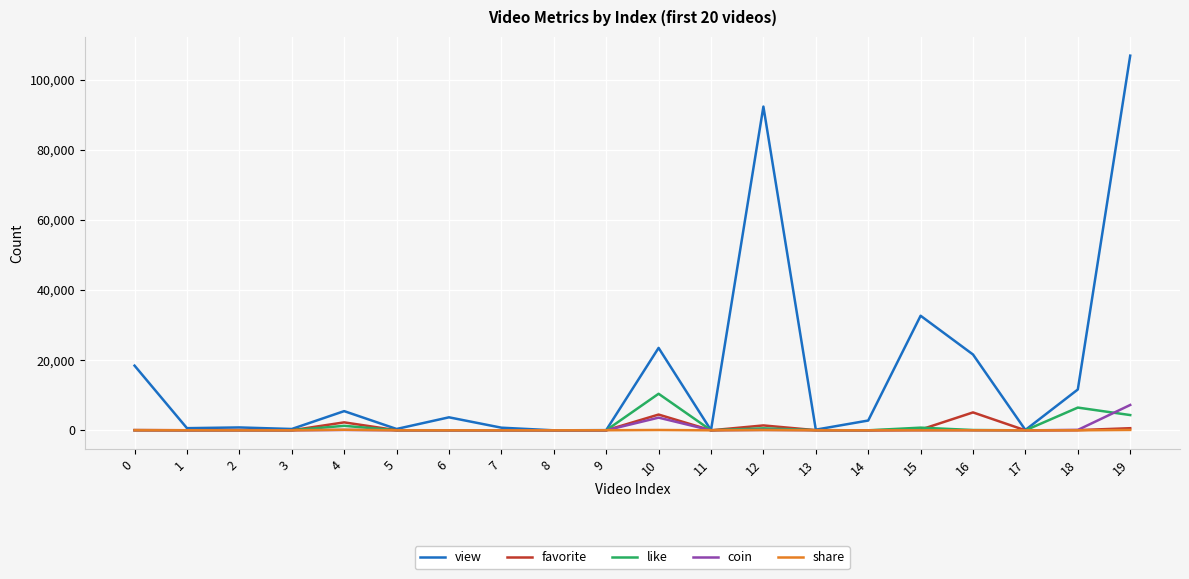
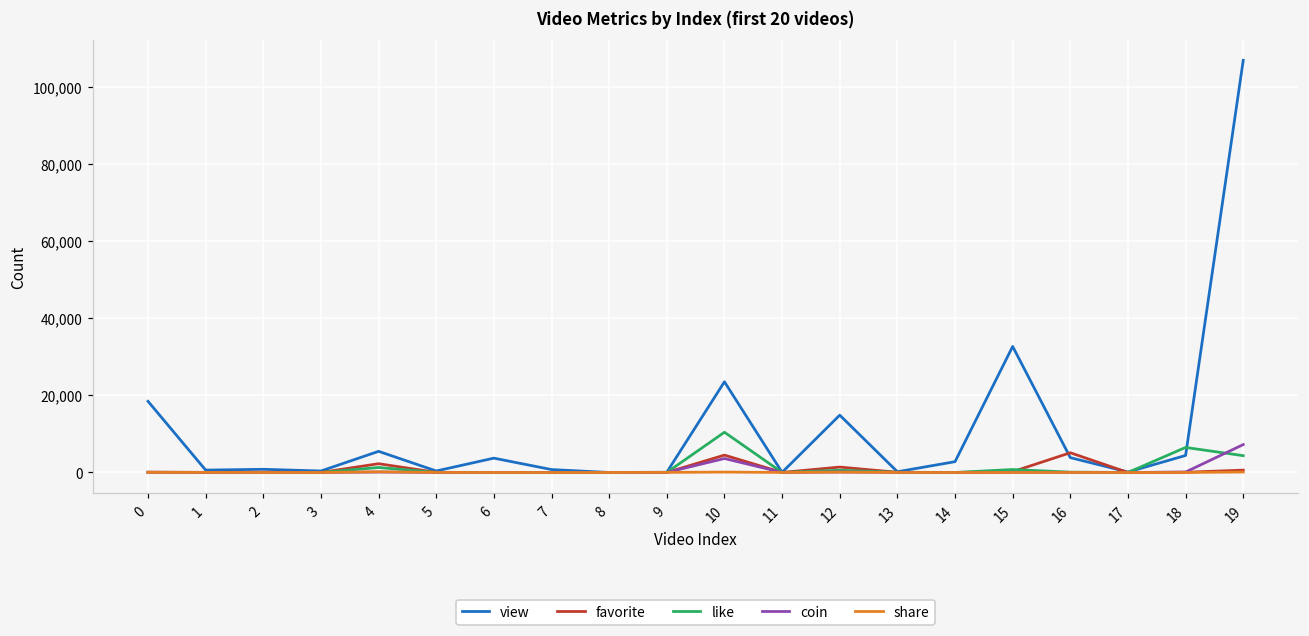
  {
    "view": {
      "0": "18,000",
      "2": "1,000",
      "4": "5,000",
      "6": "4,000",
      "7": "1,000",
      "10": "24,000",
-     "12": "92,000",
+     "12": "15,000",
      "14": "3,000",
      "15": "33,000",
-     "16": "22,000",
-     "18": "12,000",
+     "16": "4,000",
+     "18": "4,000",
      "19": "107,000"
    },
    "favorite": {
      "4": "2,000",
      "10": "5,000",
      "12": "1,000",
      "16": "5,000"
    },
    "like": {
      "4": "1,000",
      "10": "10,000",
      "18": "6,000",
      "19": "4,000"
    },
    "coin": {
      "10": "4,000",
      "19": "7,000"
    },
    "share": {
      "10": "0"
    }
  }
